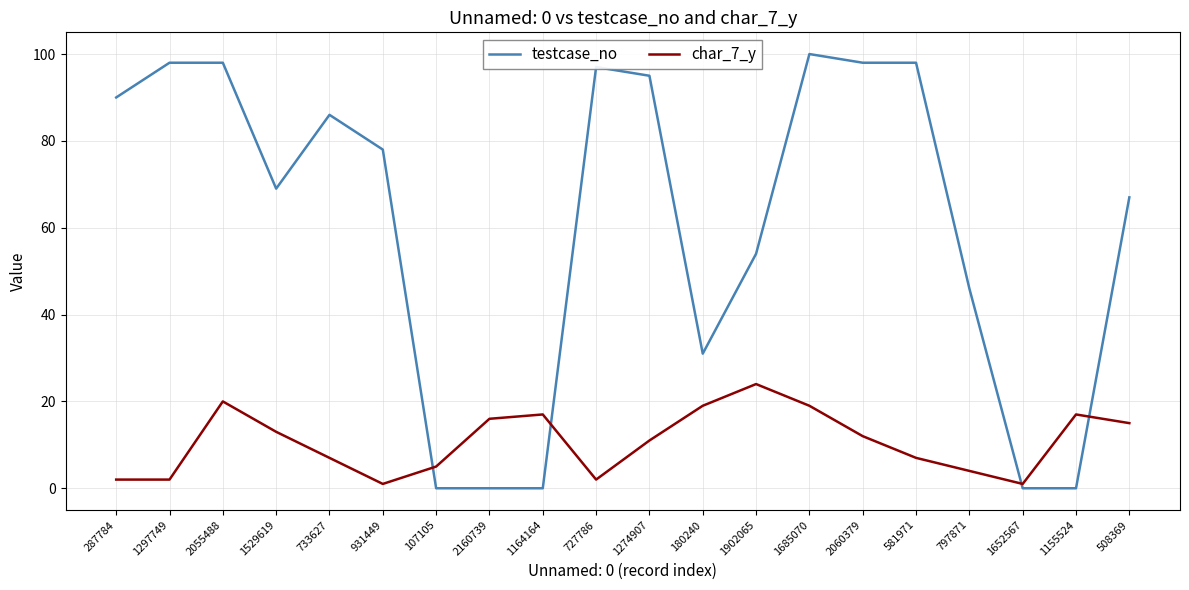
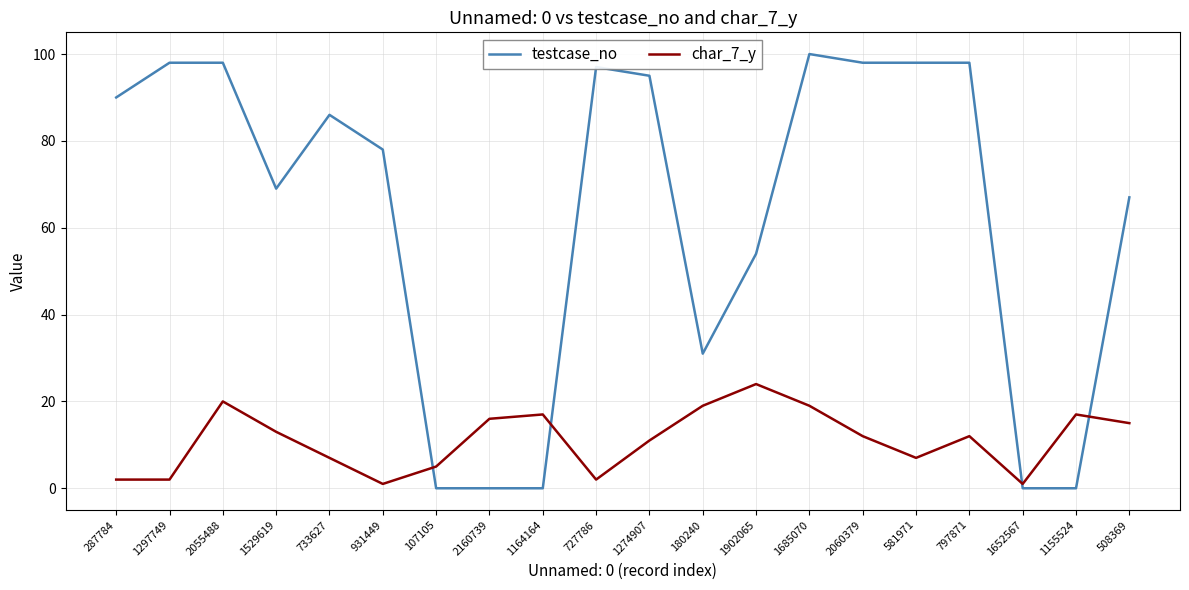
  {
    "testcase_no": {
      "287784": 90,
      "1297749": 98,
      "2055488": 98,
      "1529619": 69,
      "733627": 86,
      "931449": 78,
      "107105": 0,
      "2160739": 0,
      "1164164": 0,
      "1274907": 95,
      "180240": 31,
      "1902065": 54,
      "1685070": 100,
      "2060379": 98,
      "581971": 98,
-     "797871": 46,
+     "797871": 98,
      "1652567": 0,
      "1155524": 0,
      "508369": 67
    },
    "char_7_y": {
      "287784": 2,
      "1297749": 2,
      "2055488": 20,
      "1529619": 13,
      "733627": 7,
      "931449": 1,
      "107105": 5,
      "2160739": 16,
      "1164164": 17,
      "727786": 2,
      "1274907": 11,
      "180240": 19,
      "1902065": 24,
      "1685070": 19,
      "2060379": 12,
      "581971": 7,
-     "797871": 4,
+     "797871": 12,
      "1652567": 1,
      "1155524": 17,
      "508369": 15
    }
  }
